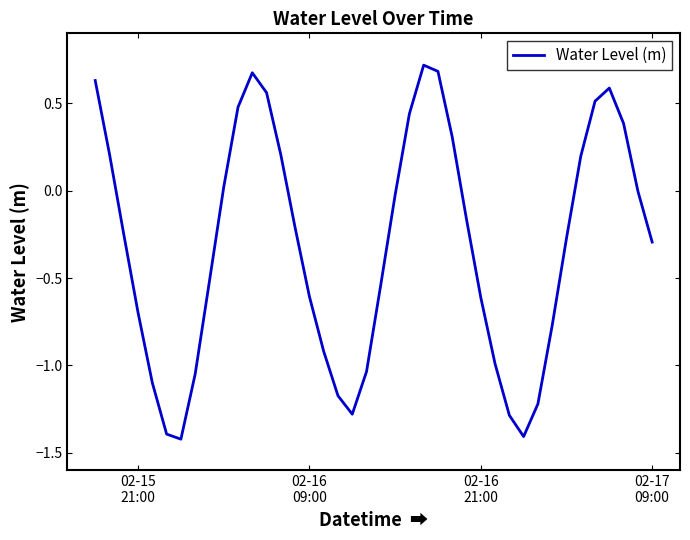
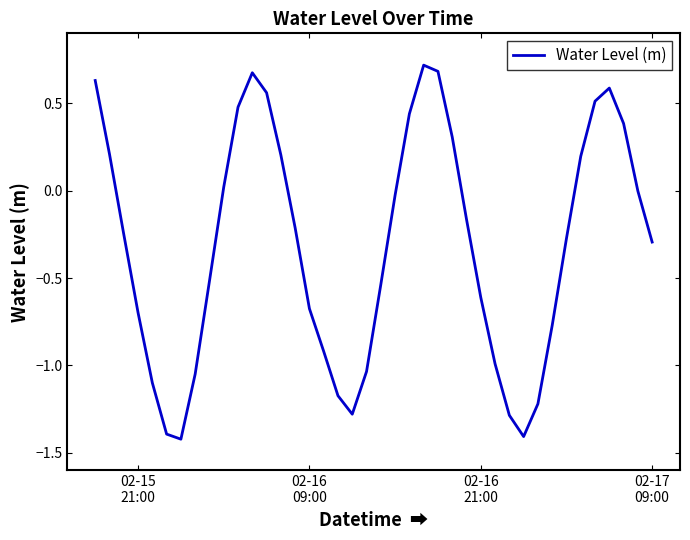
  {
    "02-15 21:00": -0.70,
-   "02-16 09:00": -0.61,
+   "02-16 09:00": -0.67,
    "02-16 21:00": -0.61,
    "02-17 09:00": -0.29
  }
